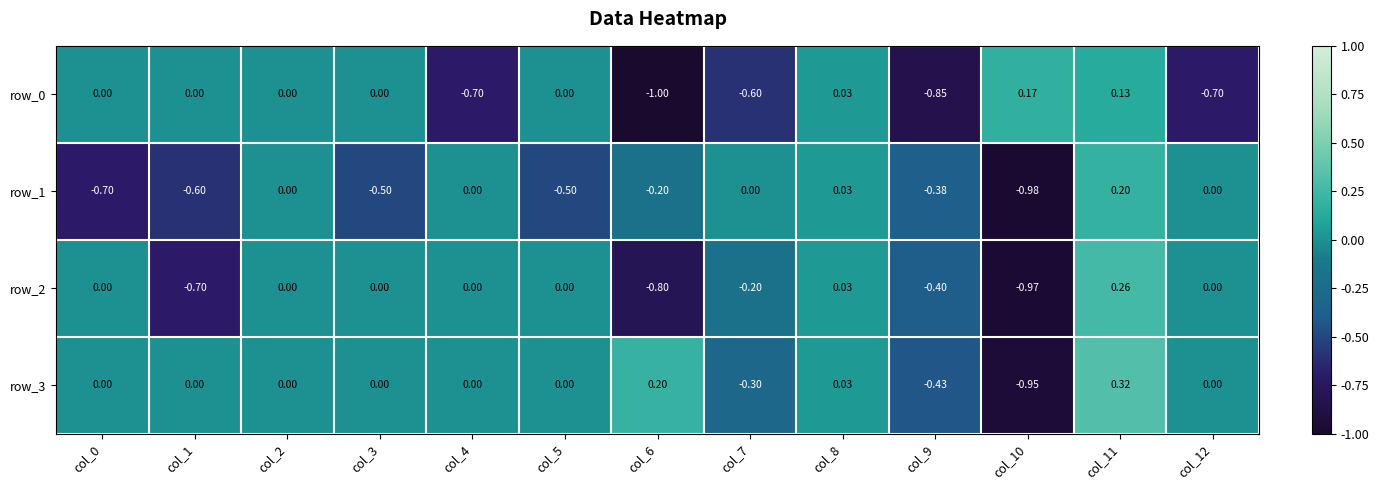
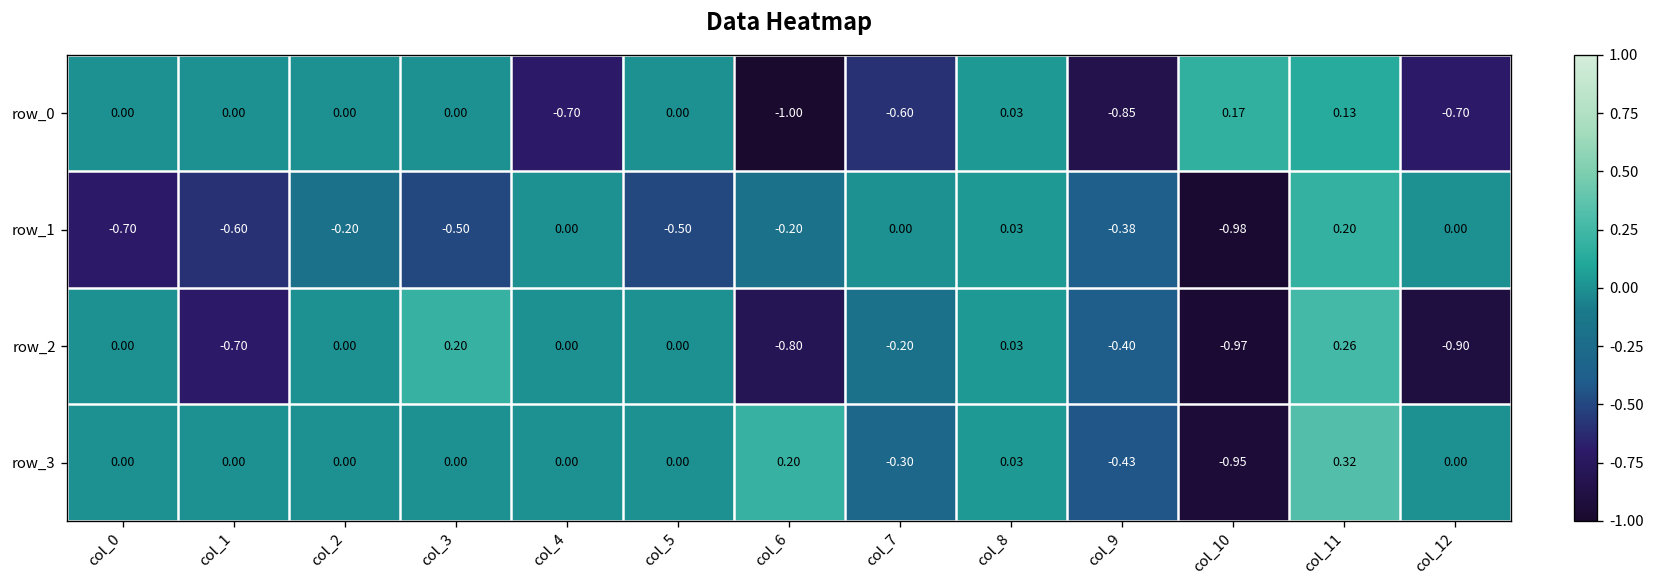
  {
    "row_0": {
      "col_0": 0.00,
      "col_1": 0.00,
      "col_2": 0.00,
      "col_3": 0.00,
      "col_4": -0.70,
      "col_5": 0.00,
      "col_6": -1.00,
      "col_7": -0.60,
      "col_8": 0.03,
      "col_9": -0.85,
      "col_10": 0.17,
      "col_11": 0.13,
      "col_12": -0.70
    },
    "row_1": {
      "col_0": -0.70,
      "col_1": -0.60,
-     "col_2": 0.00,
+     "col_2": -0.20,
      "col_3": -0.50,
      "col_4": 0.00,
      "col_5": -0.50,
      "col_6": -0.20,
      "col_7": 0.00,
      "col_8": 0.03,
      "col_9": -0.38,
      "col_10": -0.98,
      "col_11": 0.20,
      "col_12": 0.00
    },
    "row_2": {
      "col_0": 0.00,
      "col_1": -0.70,
      "col_2": 0.00,
-     "col_3": 0.00,
+     "col_3": 0.20,
      "col_4": 0.00,
      "col_5": 0.00,
      "col_6": -0.80,
      "col_7": -0.20,
      "col_8": 0.03,
      "col_9": -0.40,
      "col_10": -0.97,
      "col_11": 0.26,
-     "col_12": 0.00
+     "col_12": -0.90
    },
    "row_3": {
      "col_0": 0.00,
      "col_1": 0.00,
      "col_2": 0.00,
      "col_3": 0.00,
      "col_4": 0.00,
      "col_5": 0.00,
      "col_6": 0.20,
      "col_7": -0.30,
      "col_8": 0.03,
      "col_9": -0.43,
      "col_10": -0.95,
      "col_11": 0.32,
      "col_12": 0.00
    }
  }
